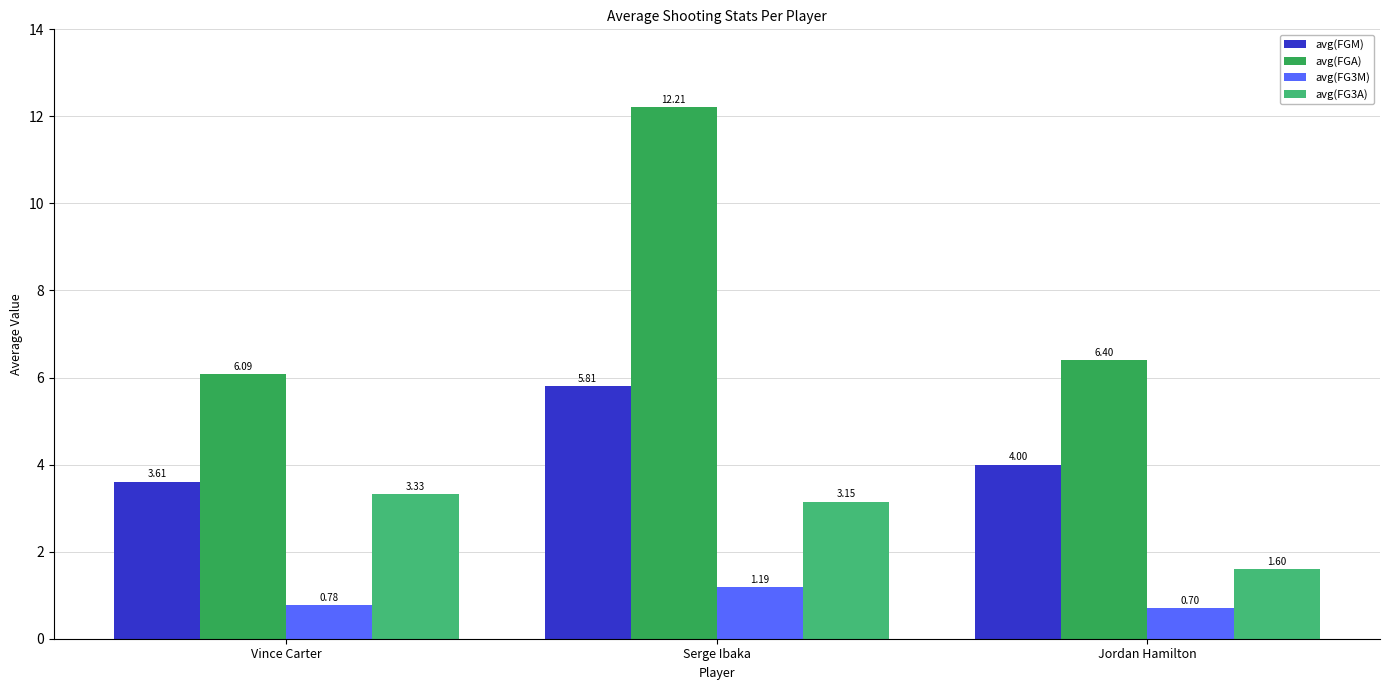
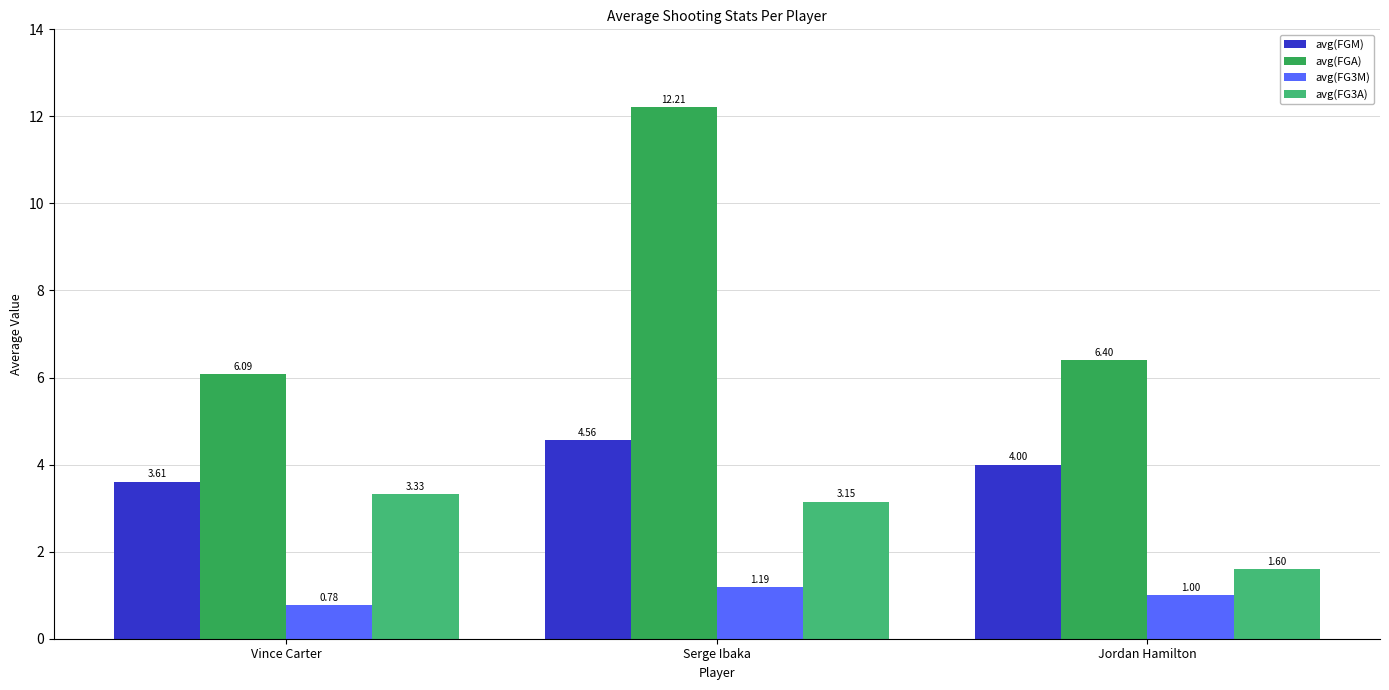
  {
    "avg(FGM)": {
      "Vince Carter": 3.61,
-     "Serge Ibaka": 5.81,
+     "Serge Ibaka": 4.56,
      "Jordan Hamilton": 4.00
    },
    "avg(FG3M)": {
      "Vince Carter": 0.78,
      "Serge Ibaka": 1.19,
-     "Jordan Hamilton": 0.70
+     "Jordan Hamilton": 1.00
    }
  }
